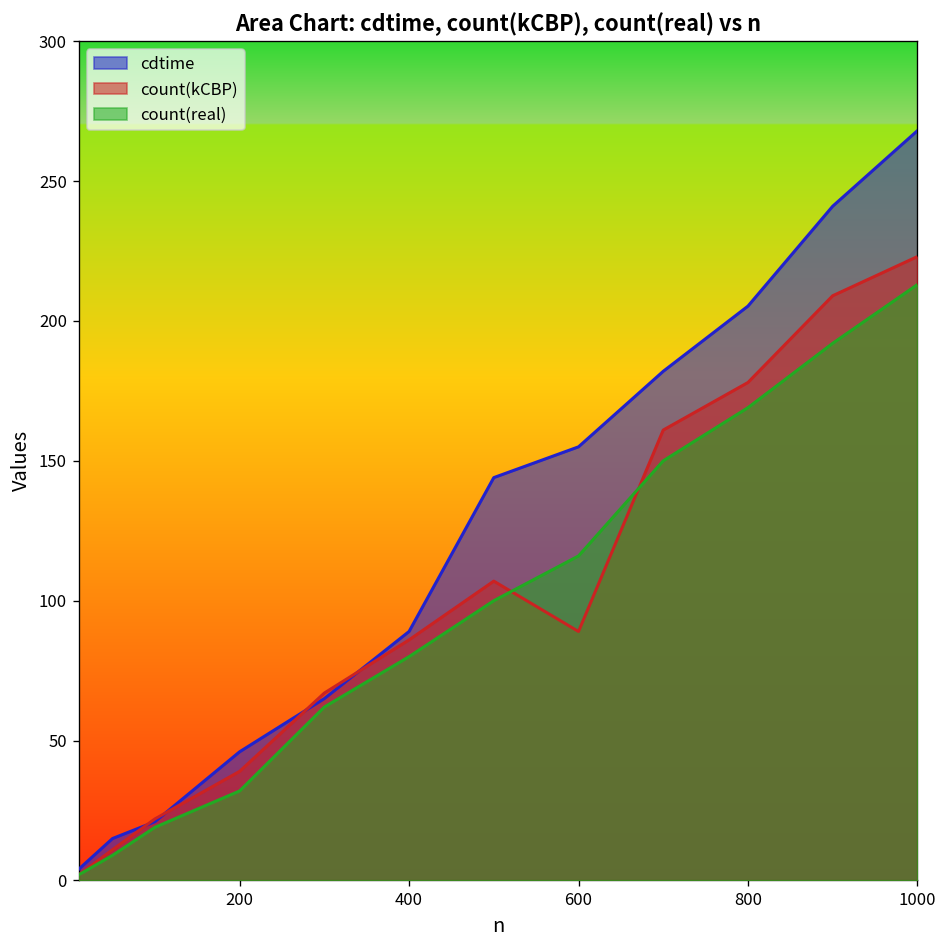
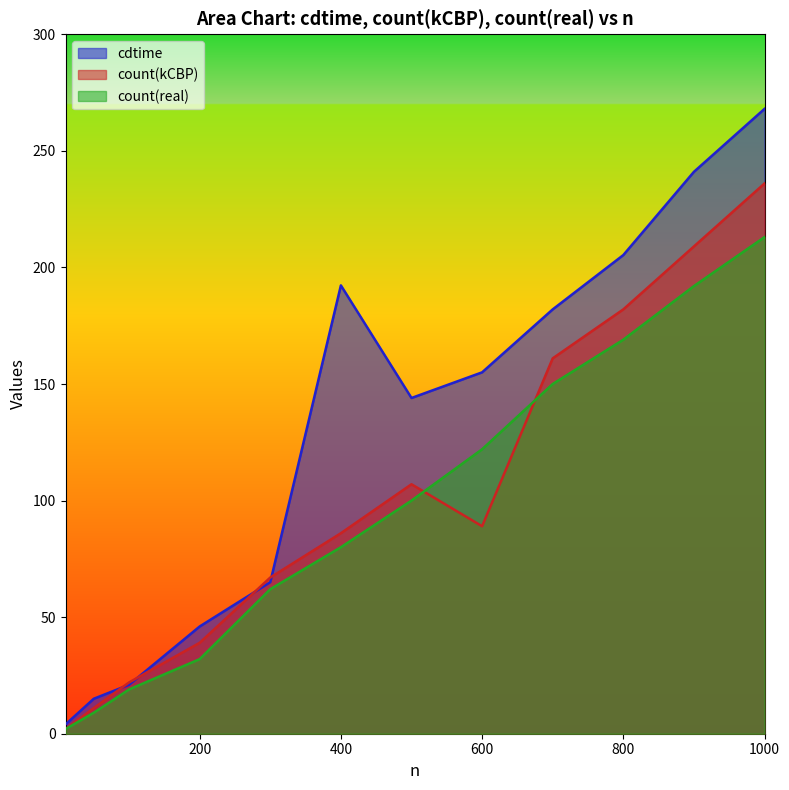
  {
    "cdtime": {
      "200": 46,
-     "400": 89,
+     "400": 192,
      "600": 155,
      "800": 205,
      "1000": 268
    },
    "count(kCBP)": {
      "200": 39,
      "400": 86,
      "600": 89,
-     "800": 178,
-     "1000": 223
+     "800": 182,
+     "1000": 236
    },
    "count(real)": {
      "200": 32,
      "400": 80,
-     "600": 116,
+     "600": 122,
      "800": 169,
      "1000": 213
    }
  }
